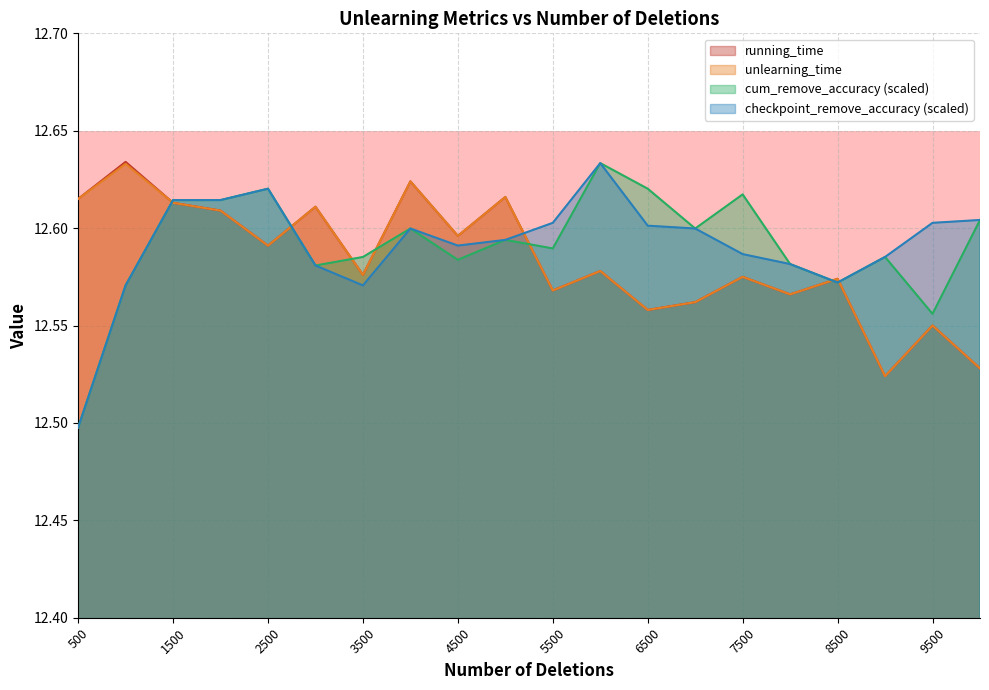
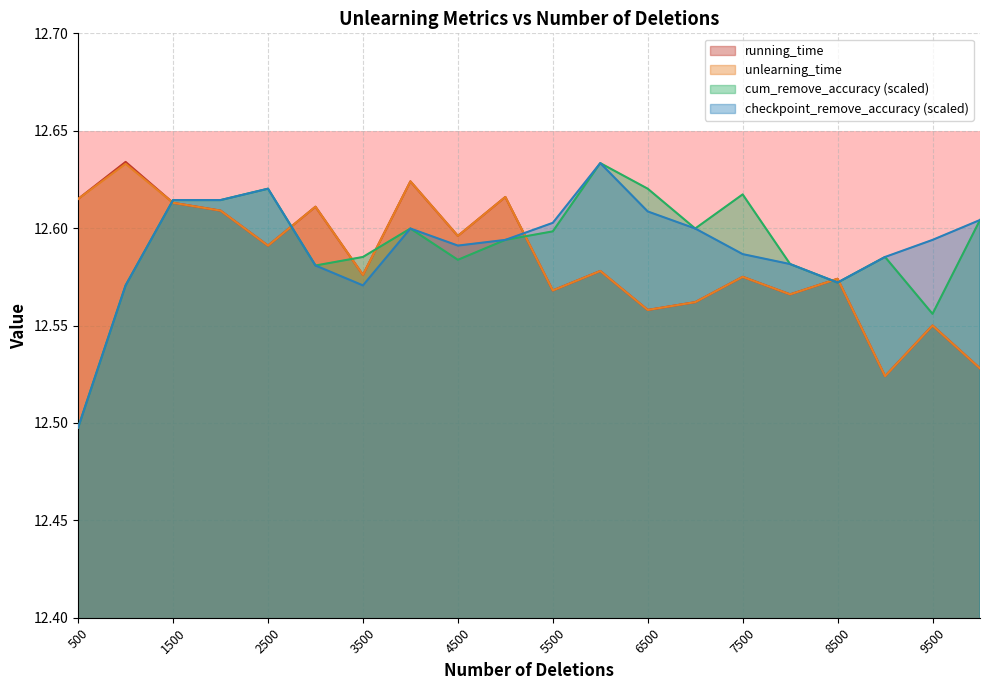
  {
    "cum_remove_accuracy (scaled)": {
      "3500": 12.585,
      "4500": 12.584,
-     "5500": 12.590,
+     "5500": 12.598,
      "6500": 12.620,
      "7500": 12.617,
      "9500": 12.556
    },
    "checkpoint_remove_accuracy (scaled)": {
      "3500": 12.571,
      "4500": 12.591,
      "5500": 12.603,
-     "6500": 12.601,
+     "6500": 12.609,
      "7500": 12.587,
-     "9500": 12.603
+     "9500": 12.594
    }
  }
